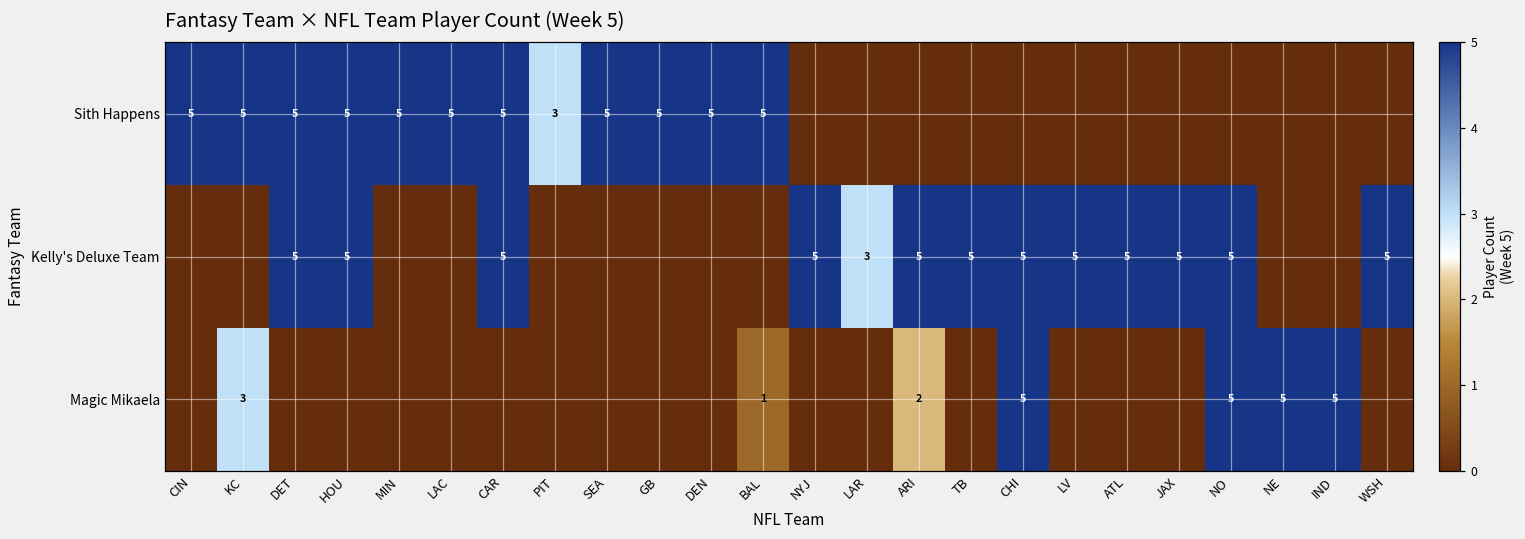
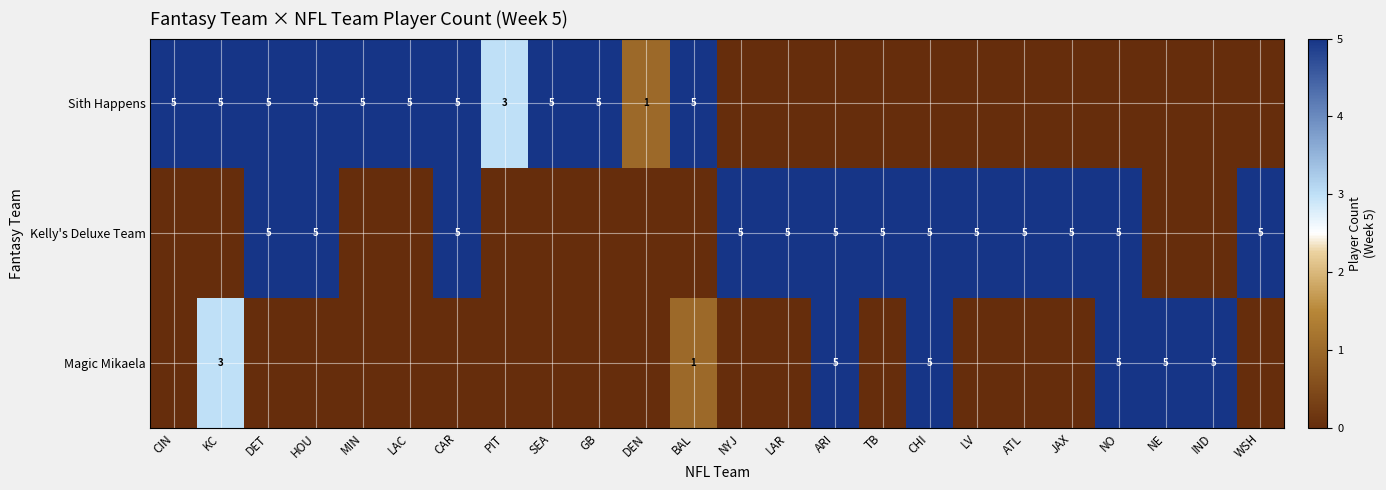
  {
    "Sith Happens": {
      "CIN": 5,
      "KC": 5,
      "DET": 5,
      "HOU": 5,
      "MIN": 5,
      "LAC": 5,
      "CAR": 5,
      "PIT": 3,
      "SEA": 5,
      "GB": 5,
-     "DEN": 5,
+     "DEN": 1,
      "BAL": 5
    },
    "Kelly's Deluxe Team": {
      "DET": 5,
      "HOU": 5,
      "CAR": 5,
      "NYJ": 5,
-     "LAR": 3,
+     "LAR": 5,
      "ARI": 5,
      "TB": 5,
      "CHI": 5,
      "LV": 5,
      "ATL": 5,
      "JAX": 5,
      "NO": 5,
      "WSH": 5
    },
    "Magic Mikaela": {
      "KC": 3,
      "BAL": 1,
-     "ARI": 2,
+     "ARI": 5,
      "CHI": 5,
      "NO": 5,
      "NE": 5,
      "IND": 5
    }
  }
